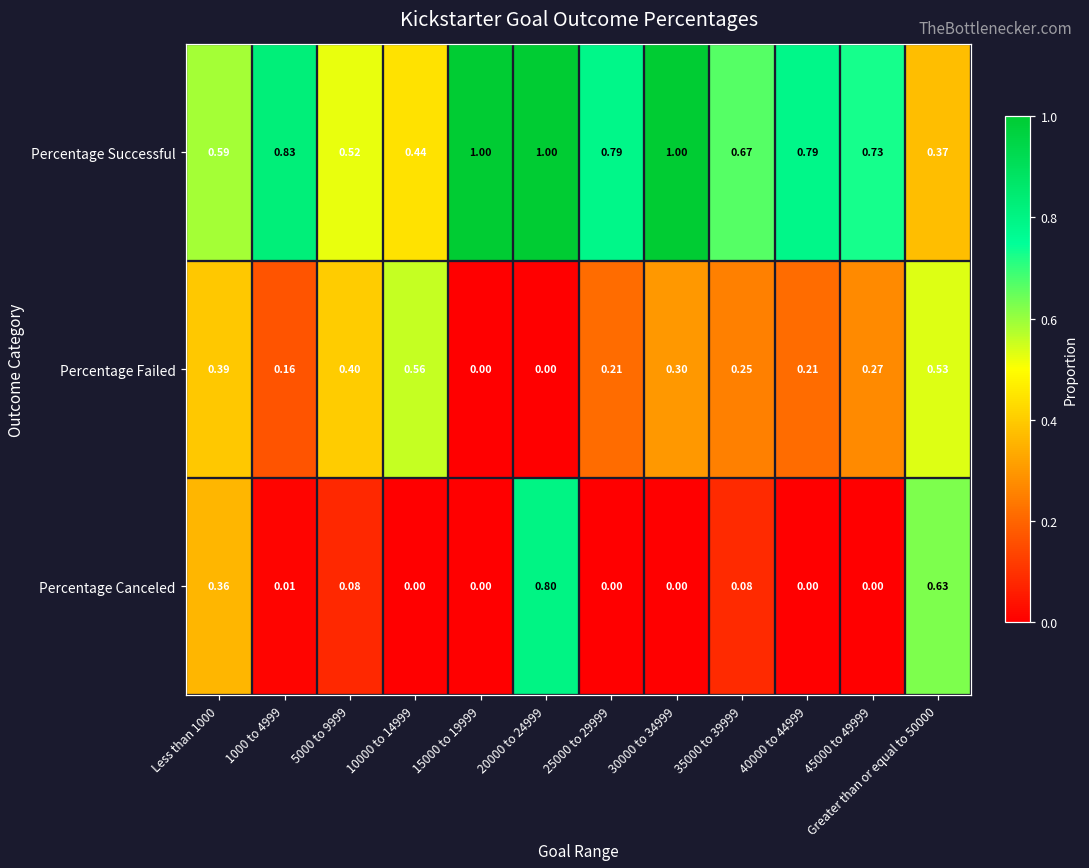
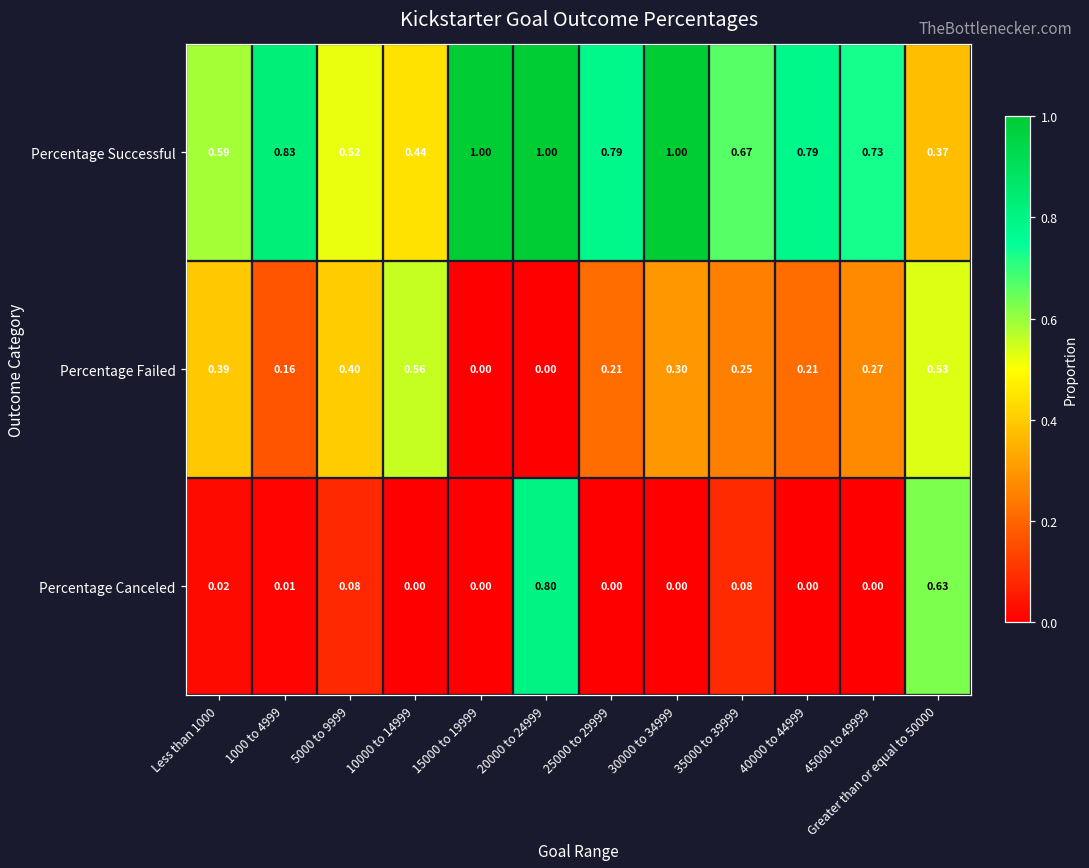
  {
    "Percentage Successful": {
      "Less than 1000": 0.59,
      "1000 to 4999": 0.83,
      "5000 to 9999": 0.52,
      "10000 to 14999": 0.44,
      "15000 to 19999": 1.00,
      "20000 to 24999": 1.00,
      "25000 to 29999": 0.79,
      "30000 to 34999": 1.00,
      "35000 to 39999": 0.67,
      "40000 to 44999": 0.79,
      "45000 to 49999": 0.73,
      "Greater than or equal to 50000": 0.37
    },
    "Percentage Failed": {
      "Less than 1000": 0.39,
      "1000 to 4999": 0.16,
      "5000 to 9999": 0.40,
      "10000 to 14999": 0.56,
      "15000 to 19999": 0.00,
      "20000 to 24999": 0.00,
      "25000 to 29999": 0.21,
      "30000 to 34999": 0.30,
      "35000 to 39999": 0.25,
      "40000 to 44999": 0.21,
      "45000 to 49999": 0.27,
      "Greater than or equal to 50000": 0.53
    },
    "Percentage Canceled": {
-     "Less than 1000": 0.36,
+     "Less than 1000": 0.02,
      "1000 to 4999": 0.01,
      "5000 to 9999": 0.08,
      "10000 to 14999": 0.00,
      "15000 to 19999": 0.00,
      "20000 to 24999": 0.80,
      "25000 to 29999": 0.00,
      "30000 to 34999": 0.00,
      "35000 to 39999": 0.08,
      "40000 to 44999": 0.00,
      "45000 to 49999": 0.00,
      "Greater than or equal to 50000": 0.63
    }
  }
